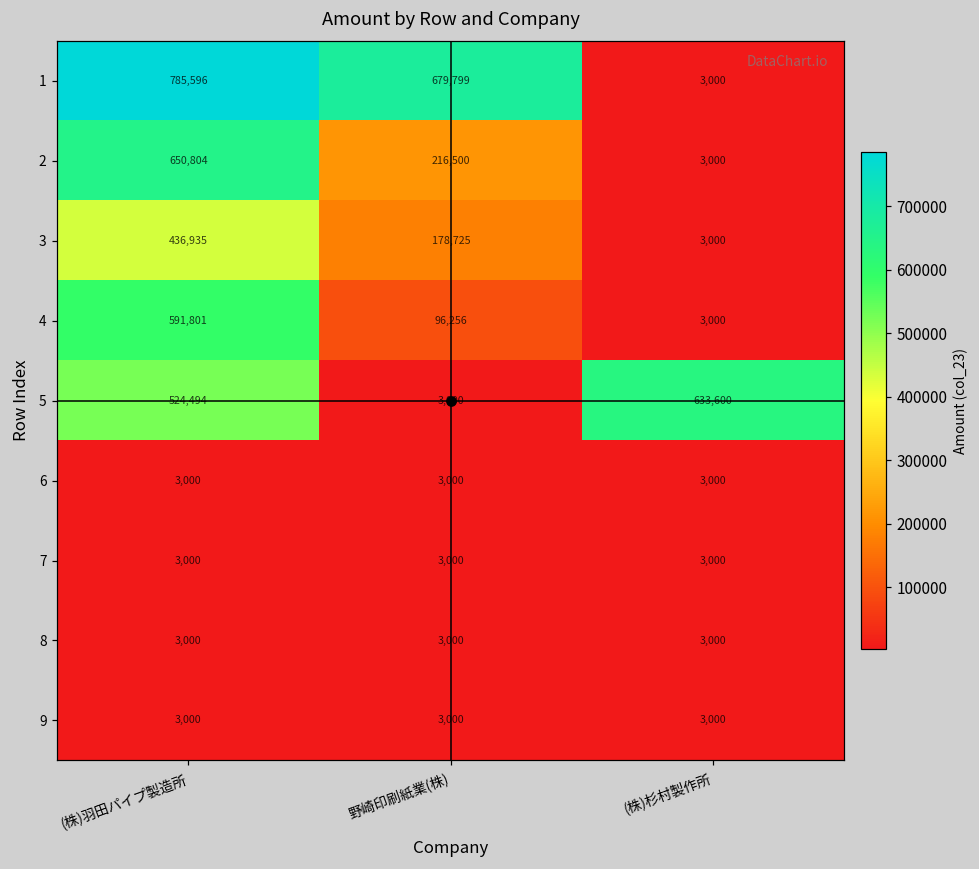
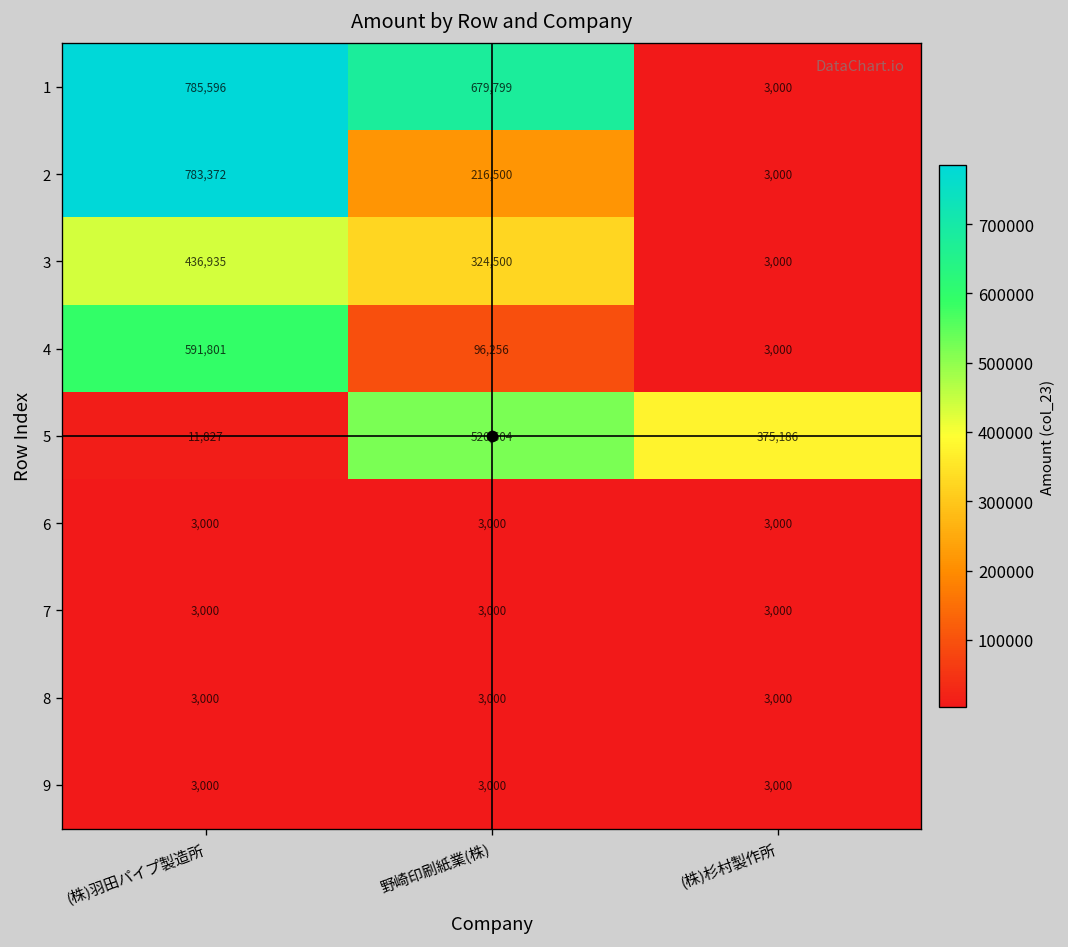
  {
    "1": {
      "(株)羽田パイプ製造所": "785,596",
      "野崎印刷紙業(株)": "679,799"
    },
    "2": {
-     "(株)羽田パイプ製造所": "650,804",
+     "(株)羽田パイプ製造所": "783,372",
      "野崎印刷紙業(株)": "216,500",
      "(株)杉村製作所": "3,000"
    },
    "3": {
      "(株)羽田パイプ製造所": "436,935",
-     "野崎印刷紙業(株)": "178,725",
+     "野崎印刷紙業(株)": "324,500",
      "(株)杉村製作所": "3,000"
    },
    "4": {
      "(株)羽田パイプ製造所": "591,801",
      "野崎印刷紙業(株)": "96,256",
      "(株)杉村製作所": "3,000"
    },
    "5": {
-     "(株)羽田パイプ製造所": "524,494",
-     "野崎印刷紙業(株)": "3,000",
-     "(株)杉村製作所": "633,600"
+     "(株)羽田パイプ製造所": "11,827",
+     "野崎印刷紙業(株)": "520,604",
+     "(株)杉村製作所": "375,186"
    },
    "6": {
      "(株)羽田パイプ製造所": "3,000",
      "野崎印刷紙業(株)": "3,000",
      "(株)杉村製作所": "3,000"
    },
    "7": {
      "(株)羽田パイプ製造所": "3,000",
      "野崎印刷紙業(株)": "3,000",
      "(株)杉村製作所": "3,000"
    },
    "8": {
      "(株)羽田パイプ製造所": "3,000",
      "野崎印刷紙業(株)": "3,000",
      "(株)杉村製作所": "3,000"
    },
    "9": {
      "(株)羽田パイプ製造所": "3,000",
      "野崎印刷紙業(株)": "3,000",
      "(株)杉村製作所": "3,000"
    }
  }
